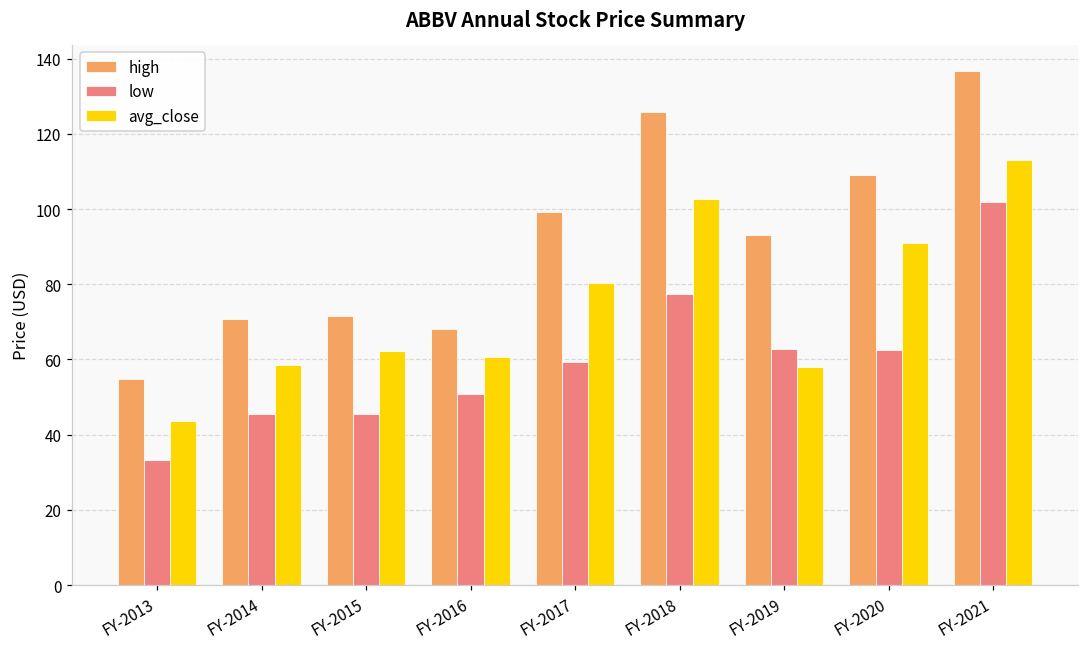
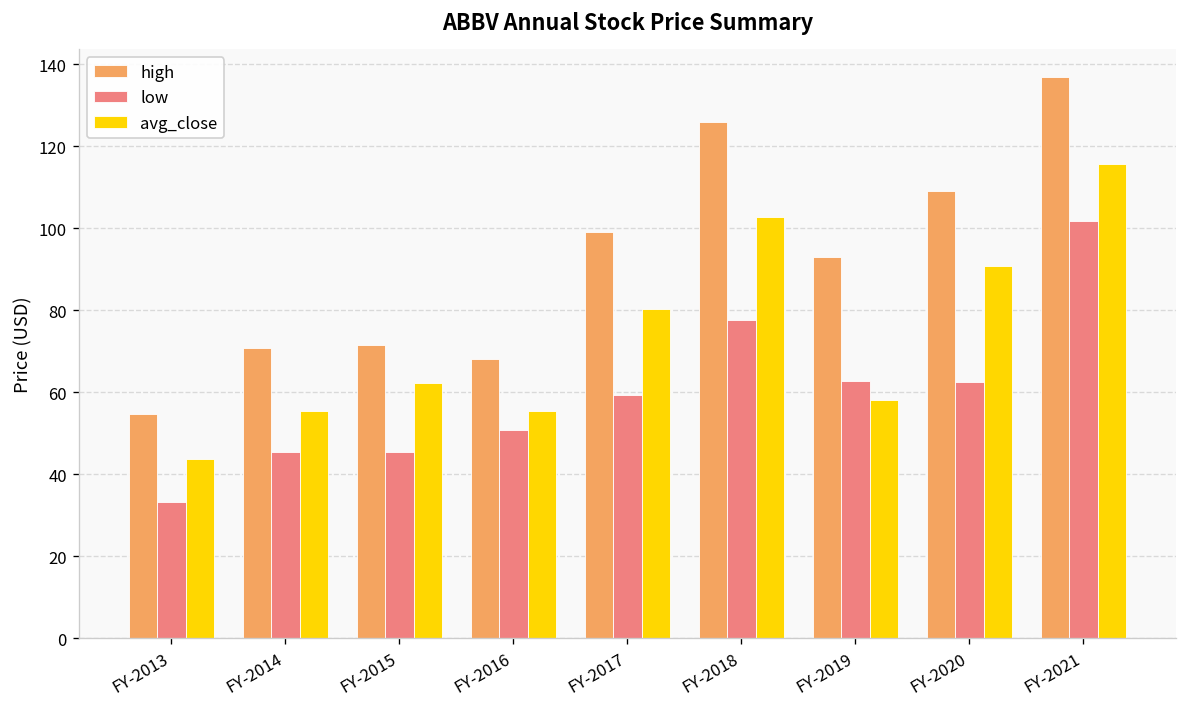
  {
    "avg_close": {
      "FY-2013": 44,
-     "FY-2014": 59,
+     "FY-2014": 55,
      "FY-2015": 62,
-     "FY-2016": 61,
+     "FY-2016": 55,
      "FY-2017": 80,
      "FY-2018": 103,
      "FY-2019": 58,
      "FY-2020": 91,
-     "FY-2021": 113
+     "FY-2021": 116
    }
  }
